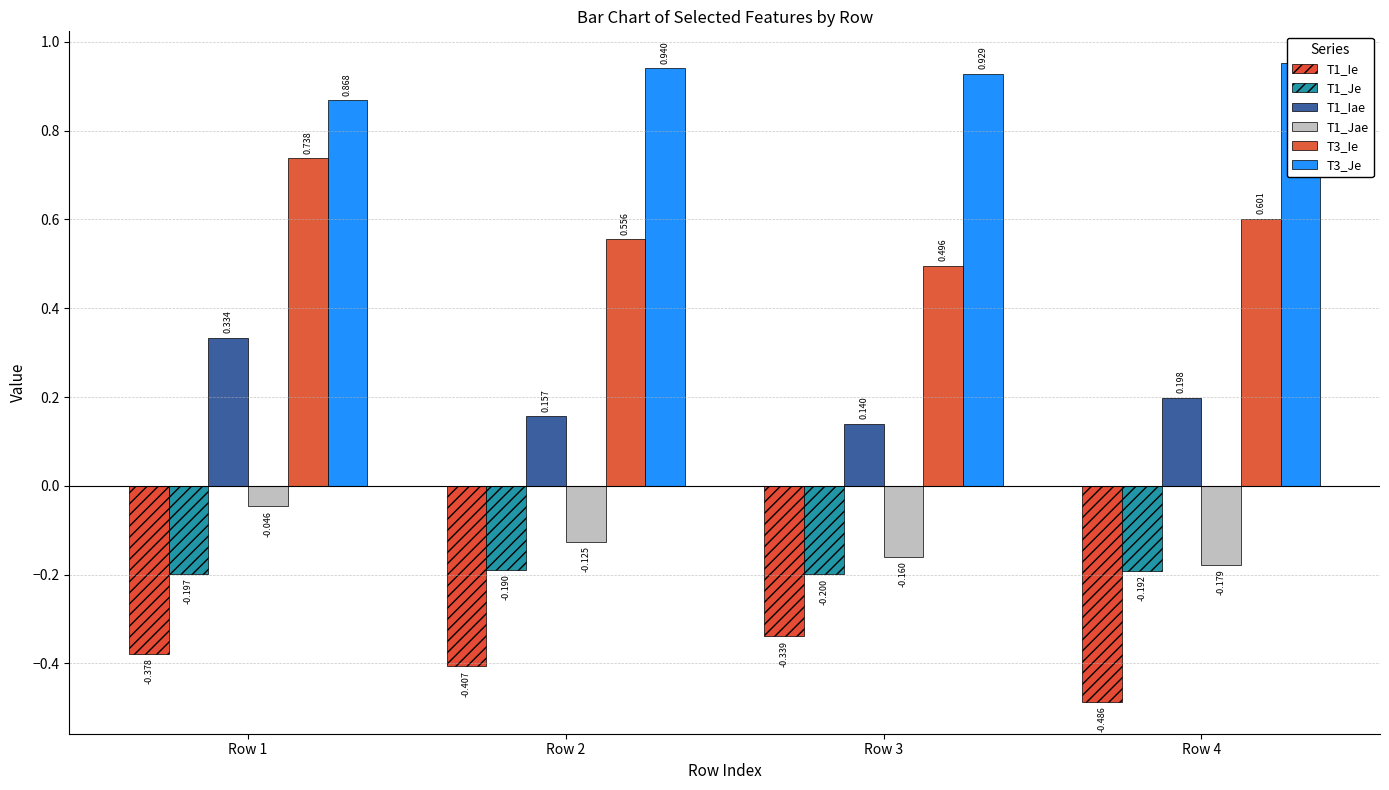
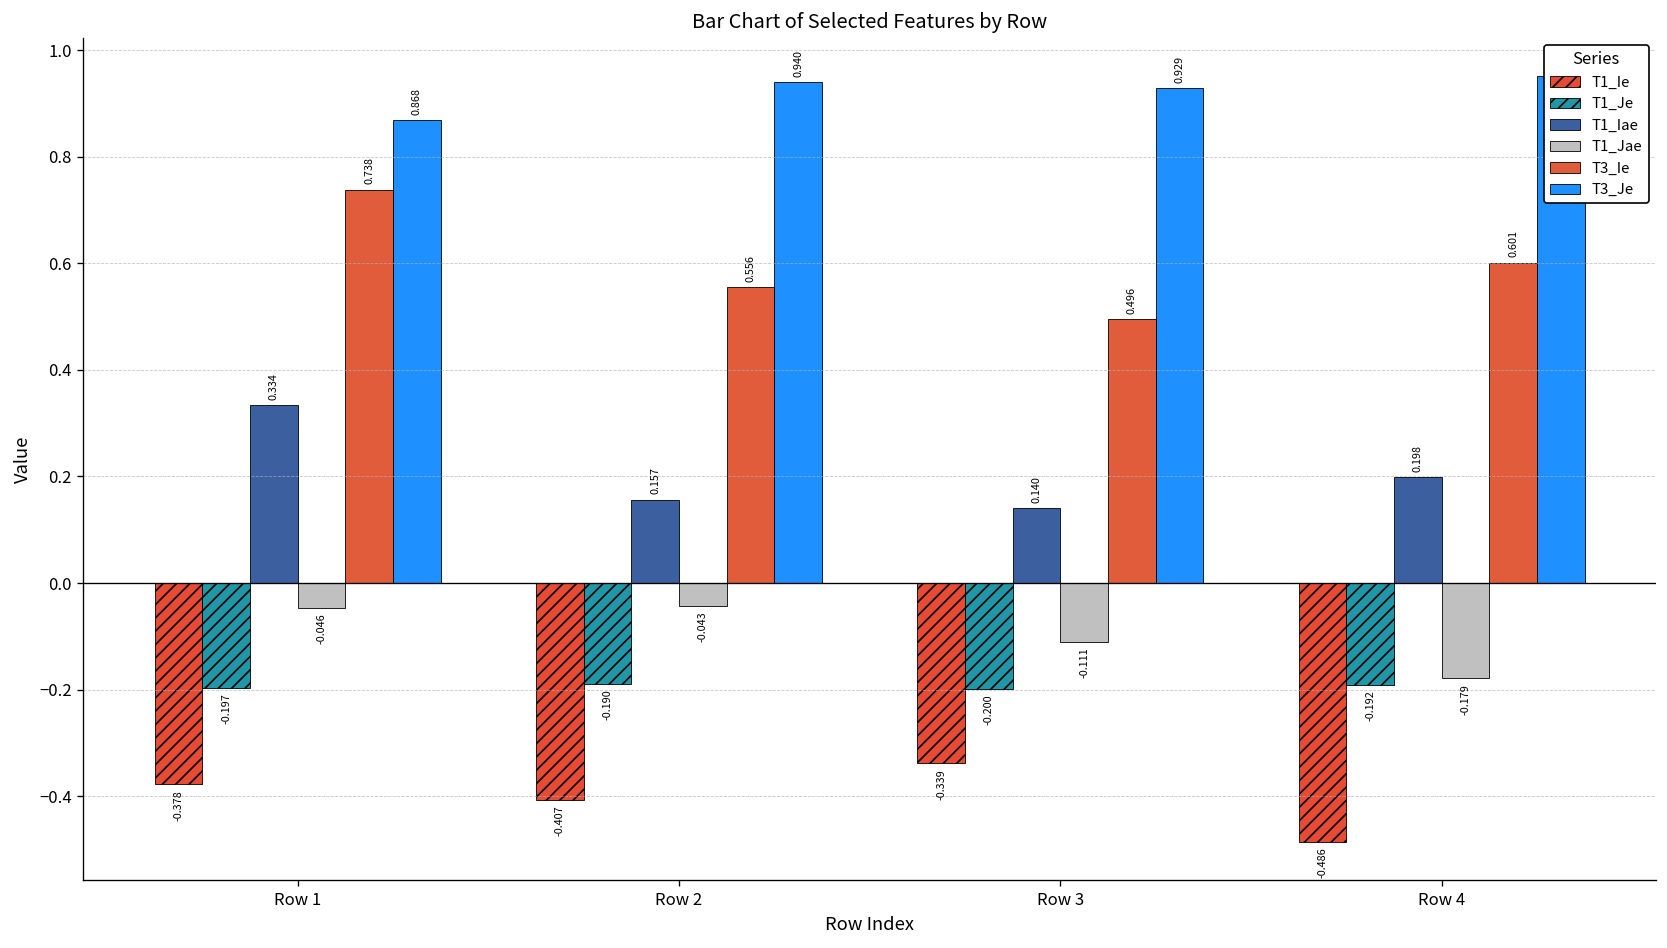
  {
    "T1_Je": {
      "Row 1": -0.197,
      "Row 2": -0.190,
      "Row 3": -0.200,
      "Row 4": -0.192
    },
    "T1_Iae": {
      "Row 1": 0.334,
      "Row 2": 0.157,
      "Row 3": 0.140,
      "Row 4": 0.198
    },
    "T1_Jae": {
      "Row 1": -0.046,
-     "Row 2": -0.125,
-     "Row 3": -0.160,
+     "Row 2": -0.043,
+     "Row 3": -0.111,
      "Row 4": -0.179
    },
    "T3_Je": {
      "Row 1": 0.868,
      "Row 2": 0.940,
      "Row 3": 0.929
    }
  }
